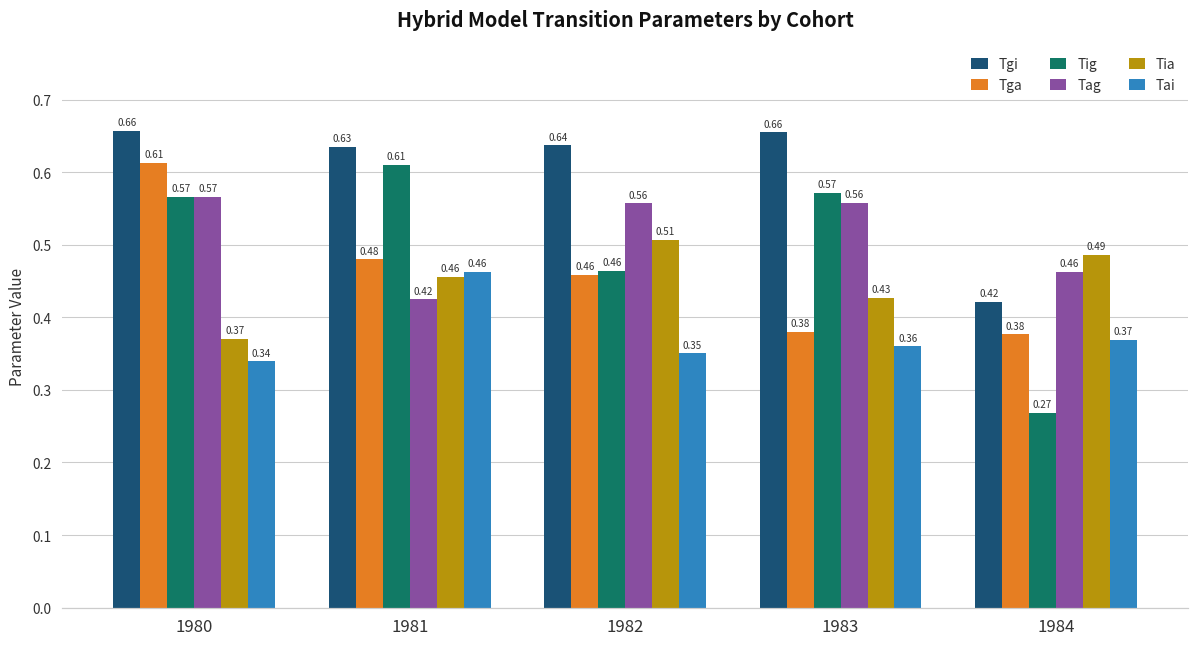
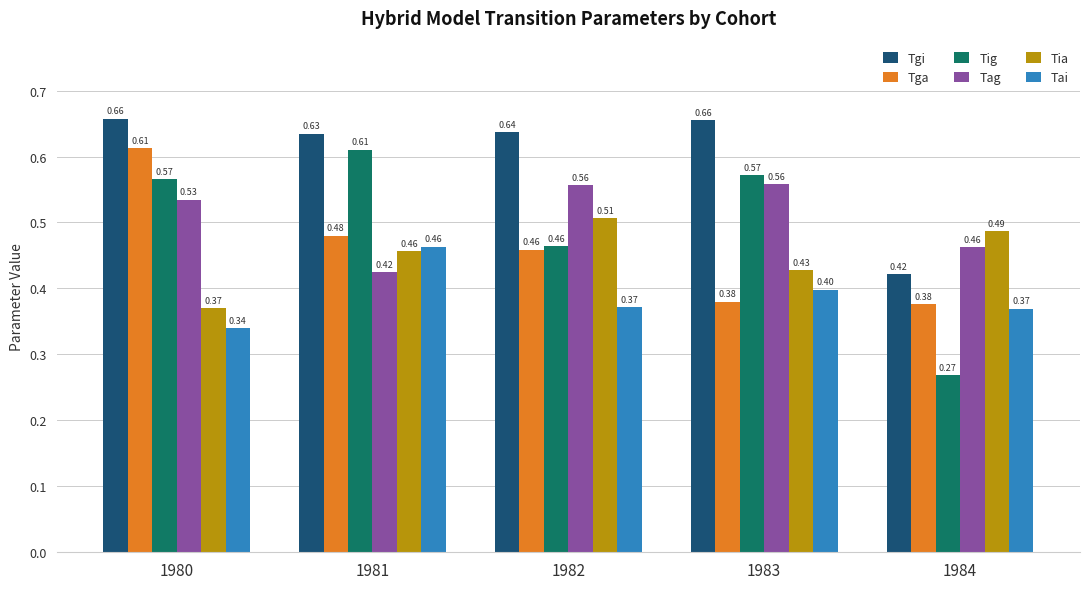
  {
    "Tag": {
-     "1980": 0.57,
+     "1980": 0.53,
      "1981": 0.42,
      "1982": 0.56,
      "1983": 0.56,
      "1984": 0.46
    },
    "Tai": {
      "1980": 0.34,
      "1981": 0.46,
-     "1982": 0.35,
-     "1983": 0.36,
+     "1982": 0.37,
+     "1983": 0.40,
      "1984": 0.37
    }
  }
